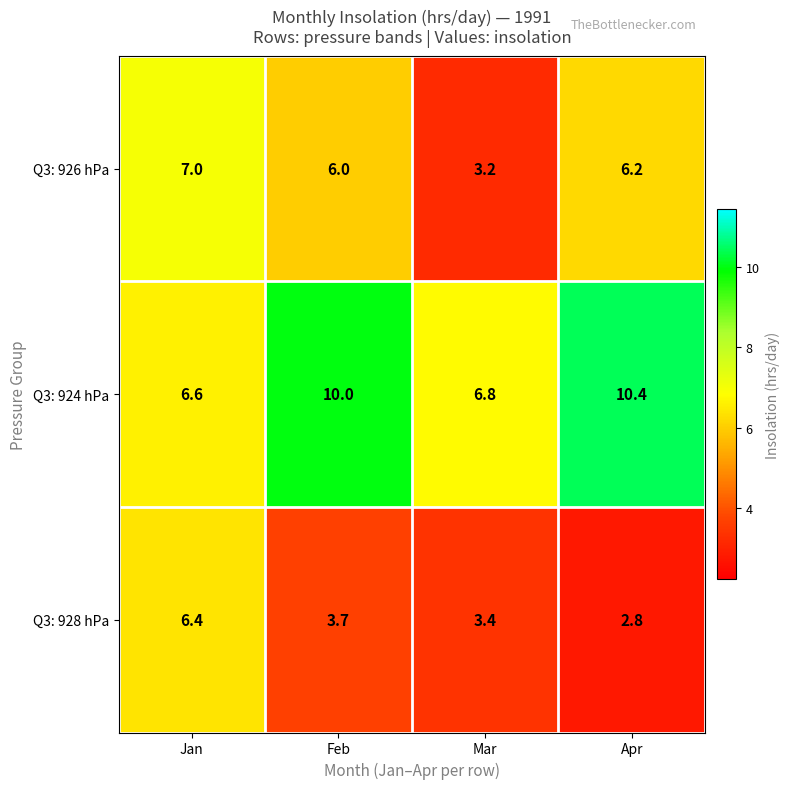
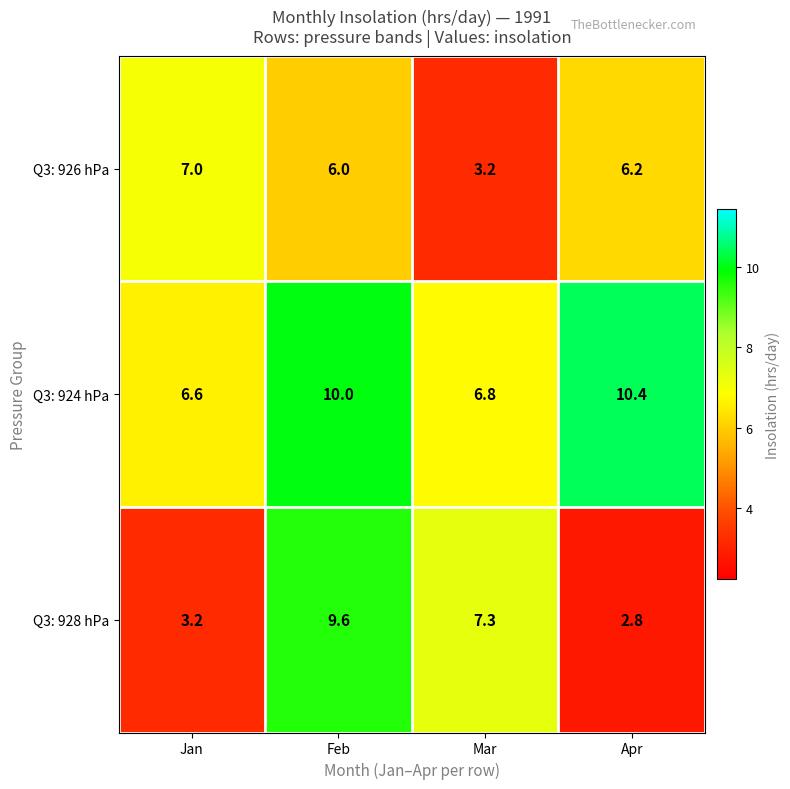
  {
    "Q3: 926 hPa": {
      "Jan": 7.0,
      "Feb": 6.0,
      "Mar": 3.2,
      "Apr": 6.2
    },
    "Q3: 924 hPa": {
      "Jan": 6.6,
      "Feb": 10.0,
      "Mar": 6.8,
      "Apr": 10.4
    },
    "Q3: 928 hPa": {
-     "Jan": 6.4,
-     "Feb": 3.7,
-     "Mar": 3.4,
+     "Jan": 3.2,
+     "Feb": 9.6,
+     "Mar": 7.3,
      "Apr": 2.8
    }
  }
